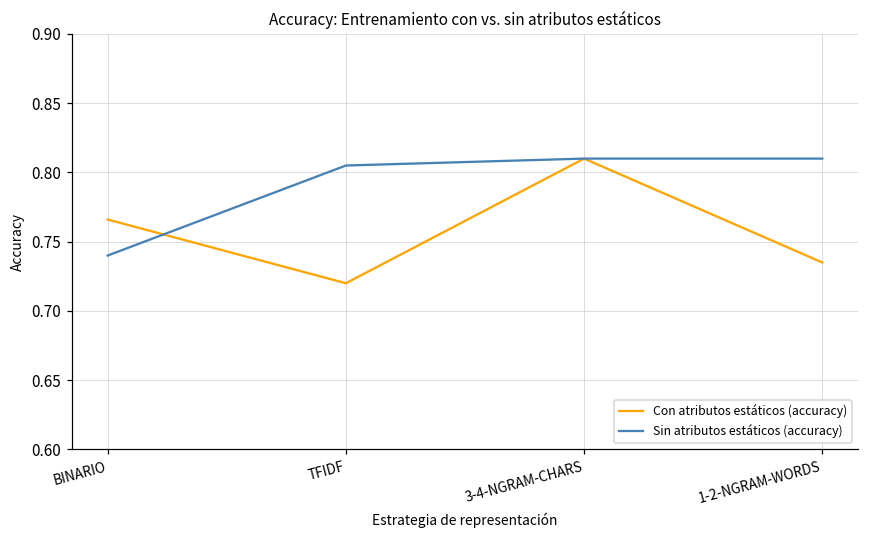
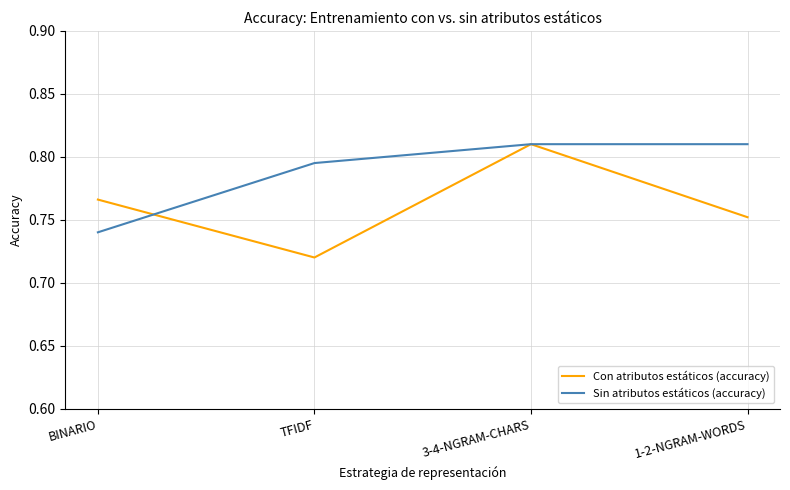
  {
    "Con atributos estáticos (accuracy)": {
      "BINARIO": 0.766,
      "TFIDF": 0.720,
-     "1-2-NGRAM-WORDS": 0.735
+     "1-2-NGRAM-WORDS": 0.752
    },
    "Sin atributos estáticos (accuracy)": {
      "BINARIO": 0.740,
-     "TFIDF": 0.805,
+     "TFIDF": 0.795,
      "1-2-NGRAM-WORDS": 0.810
    }
  }
